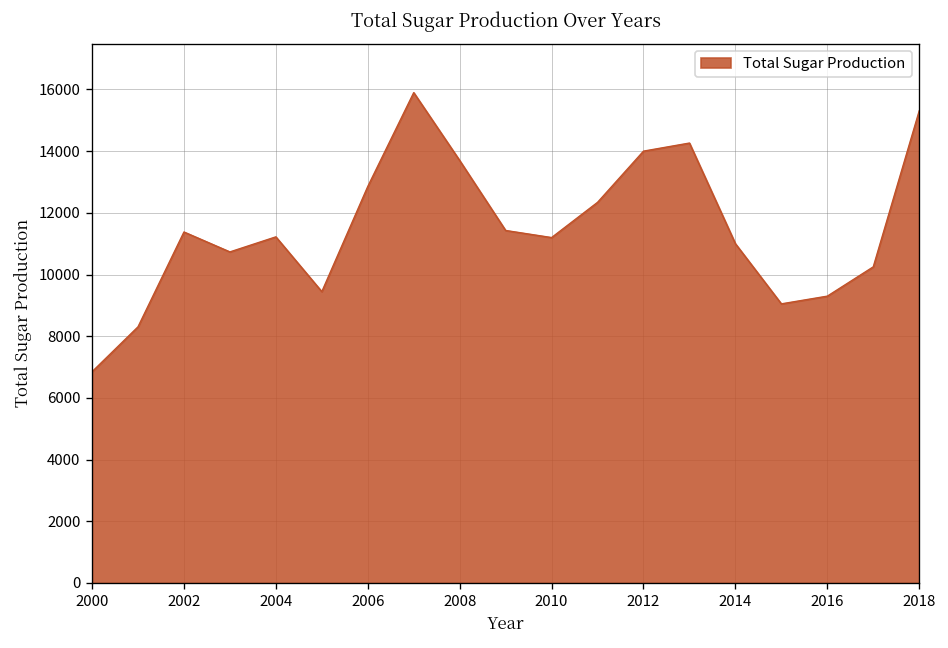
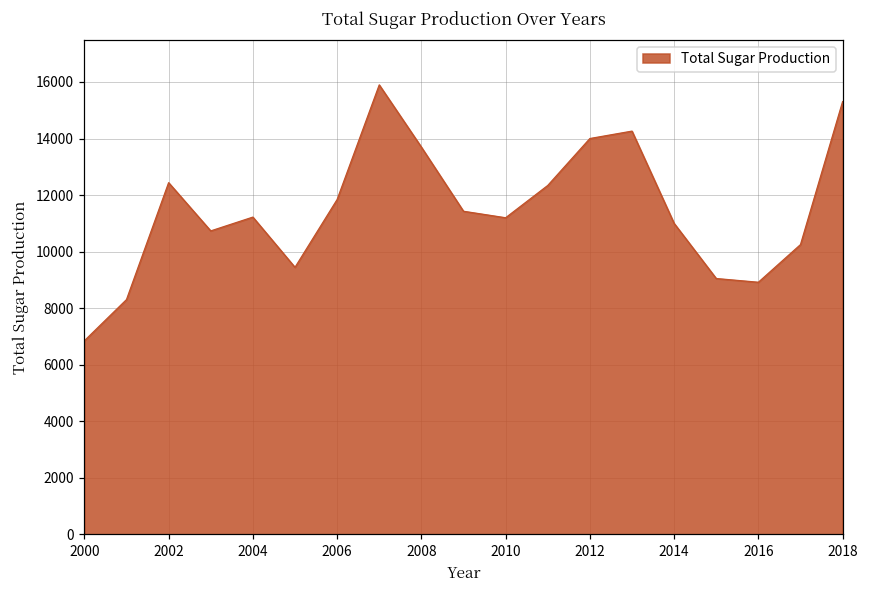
  {
    "2000": 6800,
-   "2002": 11400,
+   "2002": 12400,
    "2004": 11200,
-   "2006": 12900,
+   "2006": 11800,
    "2008": 13700,
    "2010": 11200,
    "2012": 14000,
    "2014": 11000,
-   "2016": 9300,
+   "2016": 8900,
    "2018": 15300
  }
